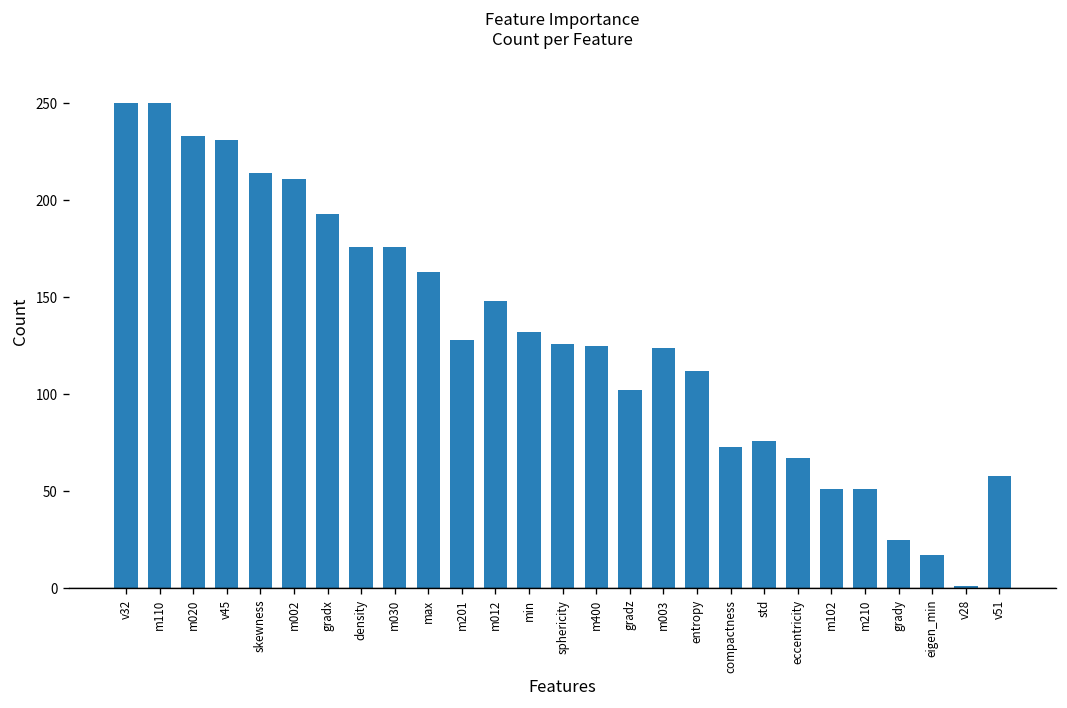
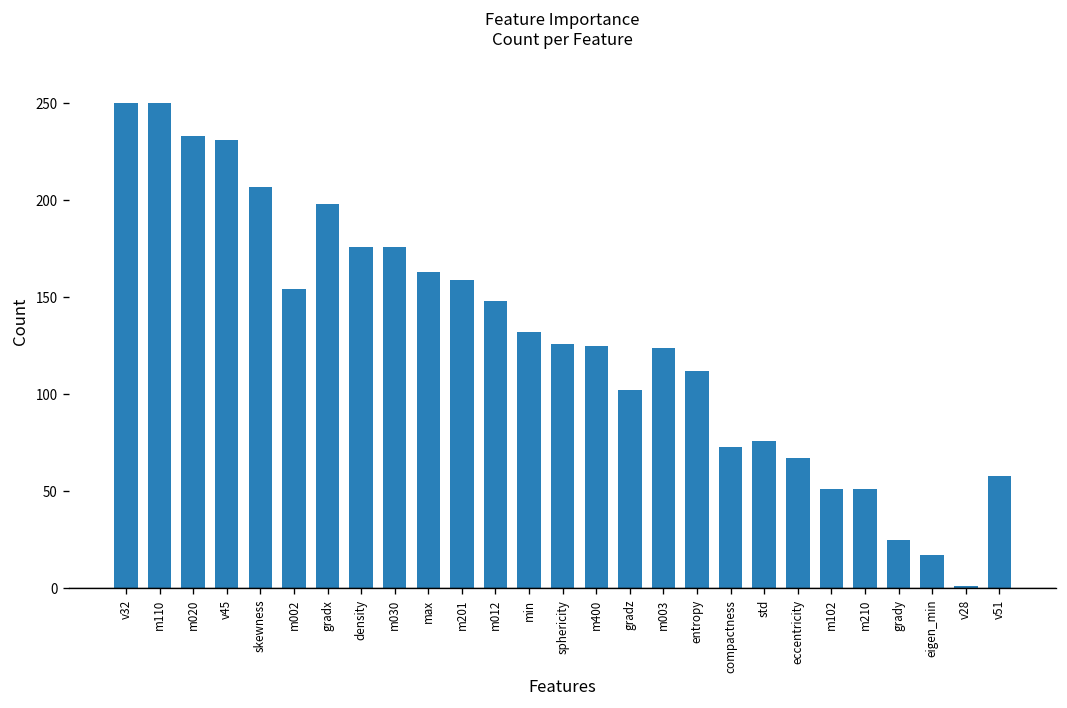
  {
    "v32": 250,
    "m110": 250,
    "m020": 233,
    "v45": 231,
-   "skewness": 214,
-   "m002": 211,
-   "gradx": 193,
+   "skewness": 207,
+   "m002": 154,
+   "gradx": 198,
    "density": 176,
    "m030": 176,
    "max": 163,
-   "m201": 128,
+   "m201": 159,
    "m012": 148,
    "min": 132,
    "sphericity": 126,
    "m400": 125,
    "gradz": 102,
    "m003": 124,
    "entropy": 112,
    "compactness": 73,
    "std": 76,
    "eccentricity": 67,
    "m102": 51,
    "m210": 51,
    "grady": 25,
    "eigen_min": 17,
    "v51": 58
  }
